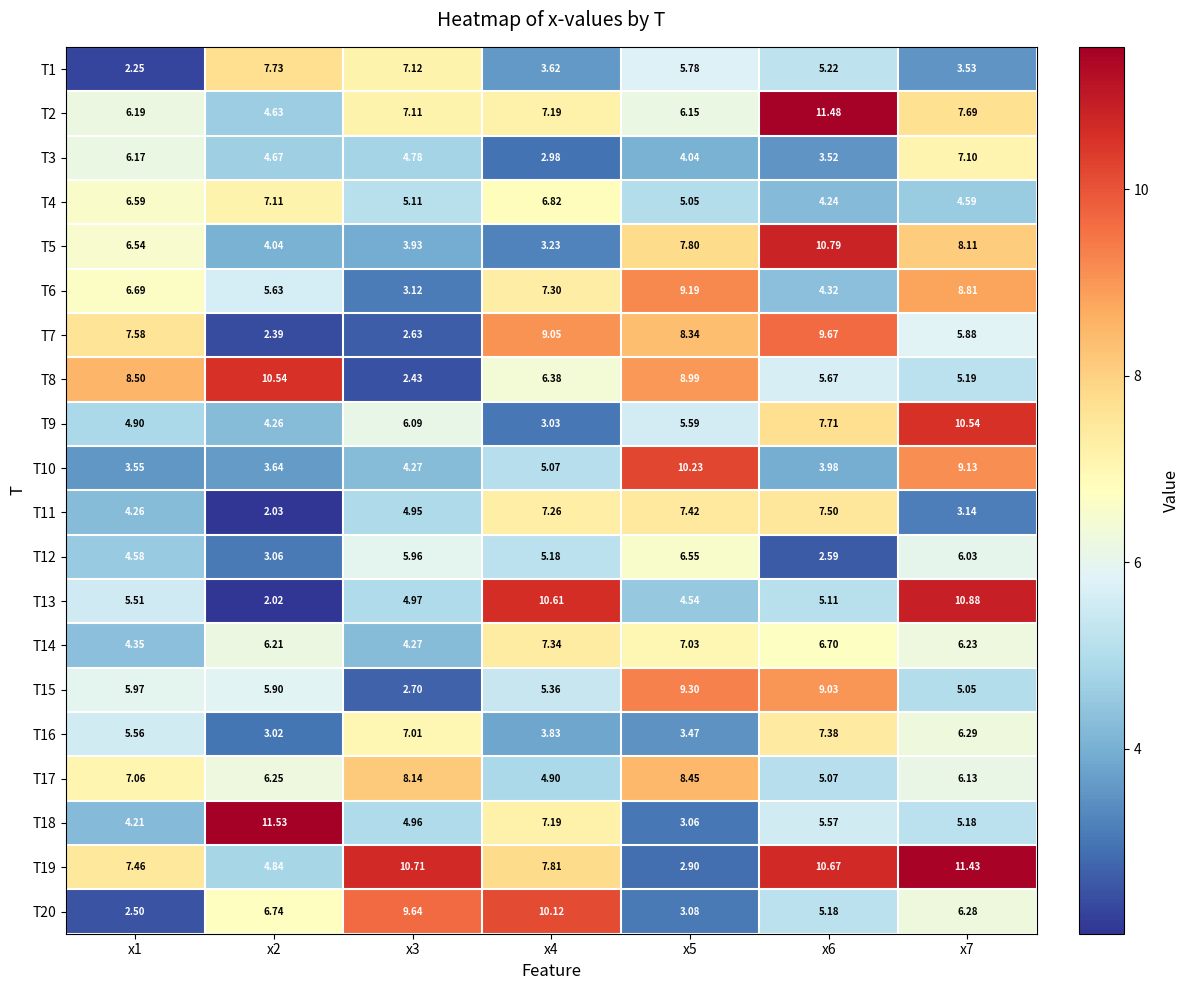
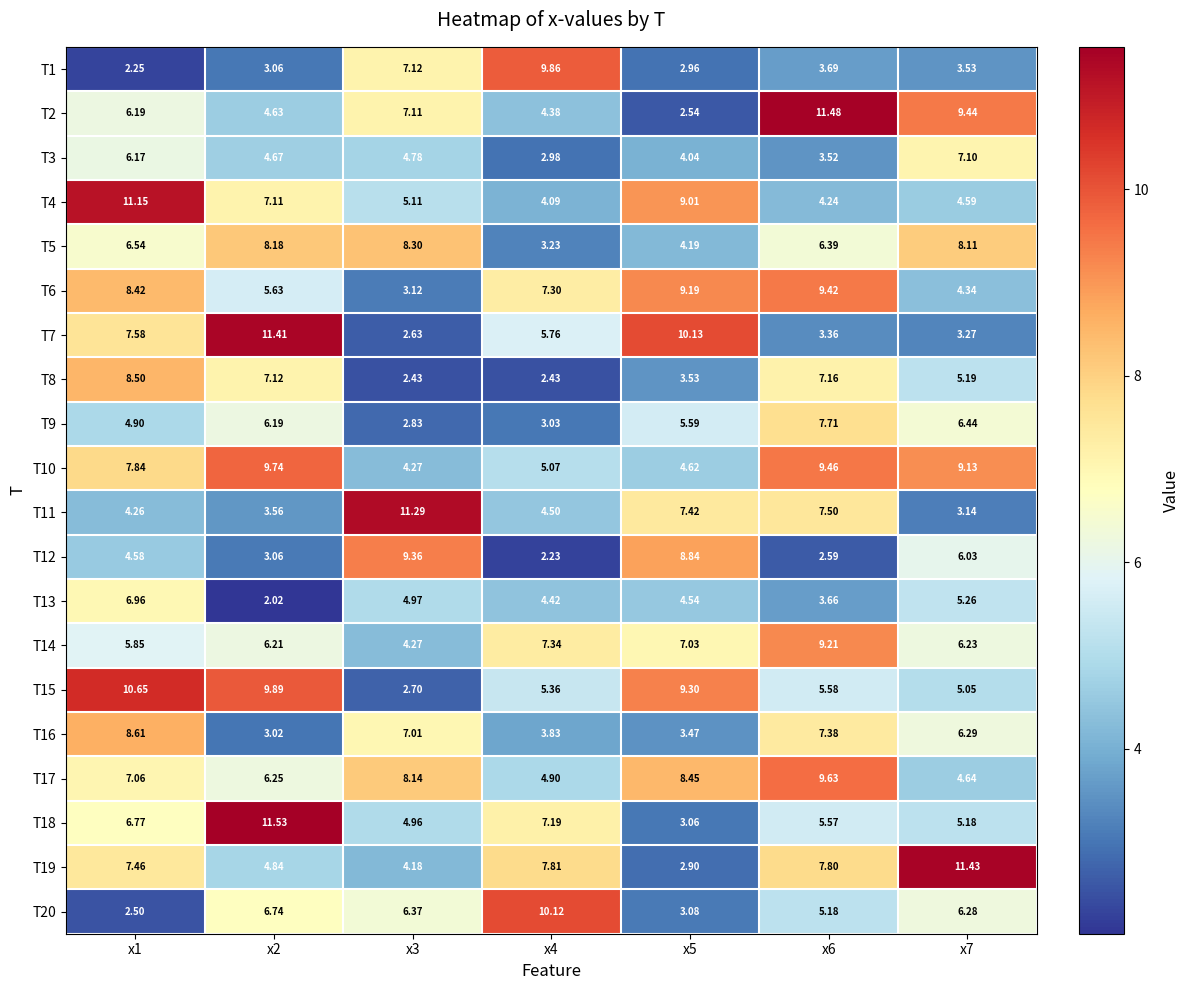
  {
    "T1": {
      "x1": 2.25,
-     "x2": 7.73,
+     "x2": 3.06,
      "x3": 7.12,
-     "x4": 3.62,
-     "x5": 5.78,
-     "x6": 5.22,
+     "x4": 9.86,
+     "x5": 2.96,
+     "x6": 3.69,
      "x7": 3.53
    },
    "T2": {
      "x1": 6.19,
      "x2": 4.63,
      "x3": 7.11,
-     "x4": 7.19,
-     "x5": 6.15,
+     "x4": 4.38,
+     "x5": 2.54,
      "x6": 11.48,
-     "x7": 7.69
+     "x7": 9.44
    },
    "T3": {
      "x1": 6.17,
      "x2": 4.67,
      "x3": 4.78,
      "x4": 2.98,
      "x5": 4.04,
      "x6": 3.52,
      "x7": 7.10
    },
    "T4": {
-     "x1": 6.59,
+     "x1": 11.15,
      "x2": 7.11,
      "x3": 5.11,
-     "x4": 6.82,
-     "x5": 5.05,
+     "x4": 4.09,
+     "x5": 9.01,
      "x6": 4.24,
      "x7": 4.59
    },
    "T5": {
      "x1": 6.54,
-     "x2": 4.04,
-     "x3": 3.93,
+     "x2": 8.18,
+     "x3": 8.30,
      "x4": 3.23,
-     "x5": 7.80,
-     "x6": 10.79,
+     "x5": 4.19,
+     "x6": 6.39,
      "x7": 8.11
    },
    "T6": {
-     "x1": 6.69,
+     "x1": 8.42,
      "x2": 5.63,
      "x3": 3.12,
      "x4": 7.30,
      "x5": 9.19,
-     "x6": 4.32,
-     "x7": 8.81
+     "x6": 9.42,
+     "x7": 4.34
    },
    "T7": {
      "x1": 7.58,
-     "x2": 2.39,
+     "x2": 11.41,
      "x3": 2.63,
-     "x4": 9.05,
-     "x5": 8.34,
-     "x6": 9.67,
-     "x7": 5.88
+     "x4": 5.76,
+     "x5": 10.13,
+     "x6": 3.36,
+     "x7": 3.27
    },
    "T8": {
      "x1": 8.50,
-     "x2": 10.54,
+     "x2": 7.12,
      "x3": 2.43,
-     "x4": 6.38,
-     "x5": 8.99,
-     "x6": 5.67,
+     "x4": 2.43,
+     "x5": 3.53,
+     "x6": 7.16,
      "x7": 5.19
    },
    "T9": {
      "x1": 4.90,
-     "x2": 4.26,
-     "x3": 6.09,
+     "x2": 6.19,
+     "x3": 2.83,
      "x4": 3.03,
      "x5": 5.59,
      "x6": 7.71,
-     "x7": 10.54
+     "x7": 6.44
    },
    "T10": {
-     "x1": 3.55,
-     "x2": 3.64,
+     "x1": 7.84,
+     "x2": 9.74,
      "x3": 4.27,
      "x4": 5.07,
-     "x5": 10.23,
-     "x6": 3.98,
+     "x5": 4.62,
+     "x6": 9.46,
      "x7": 9.13
    },
    "T11": {
      "x1": 4.26,
-     "x2": 2.03,
-     "x3": 4.95,
-     "x4": 7.26,
+     "x2": 3.56,
+     "x3": 11.29,
+     "x4": 4.50,
      "x5": 7.42,
      "x6": 7.50,
      "x7": 3.14
    },
    "T12": {
      "x1": 4.58,
      "x2": 3.06,
-     "x3": 5.96,
-     "x4": 5.18,
-     "x5": 6.55,
+     "x3": 9.36,
+     "x4": 2.23,
+     "x5": 8.84,
      "x6": 2.59,
      "x7": 6.03
    },
    "T13": {
-     "x1": 5.51,
+     "x1": 6.96,
      "x2": 2.02,
      "x3": 4.97,
-     "x4": 10.61,
+     "x4": 4.42,
      "x5": 4.54,
-     "x6": 5.11,
-     "x7": 10.88
+     "x6": 3.66,
+     "x7": 5.26
    },
    "T14": {
-     "x1": 4.35,
+     "x1": 5.85,
      "x2": 6.21,
      "x3": 4.27,
      "x4": 7.34,
      "x5": 7.03,
-     "x6": 6.70,
+     "x6": 9.21,
      "x7": 6.23
    },
    "T15": {
-     "x1": 5.97,
-     "x2": 5.90,
+     "x1": 10.65,
+     "x2": 9.89,
      "x3": 2.70,
      "x4": 5.36,
      "x5": 9.30,
-     "x6": 9.03,
+     "x6": 5.58,
      "x7": 5.05
    },
    "T16": {
-     "x1": 5.56,
+     "x1": 8.61,
      "x2": 3.02,
      "x3": 7.01,
      "x4": 3.83,
      "x5": 3.47,
      "x6": 7.38,
      "x7": 6.29
    },
    "T17": {
      "x1": 7.06,
      "x2": 6.25,
      "x3": 8.14,
      "x4": 4.90,
      "x5": 8.45,
-     "x6": 5.07,
-     "x7": 6.13
+     "x6": 9.63,
+     "x7": 4.64
    },
    "T18": {
-     "x1": 4.21,
+     "x1": 6.77,
      "x2": 11.53,
      "x3": 4.96,
      "x4": 7.19,
      "x5": 3.06,
      "x6": 5.57,
      "x7": 5.18
    },
    "T19": {
      "x1": 7.46,
      "x2": 4.84,
-     "x3": 10.71,
+     "x3": 4.18,
      "x4": 7.81,
      "x5": 2.90,
-     "x6": 10.67,
+     "x6": 7.80,
      "x7": 11.43
    },
    "T20": {
      "x1": 2.50,
      "x2": 6.74,
-     "x3": 9.64,
+     "x3": 6.37,
      "x4": 10.12,
      "x5": 3.08,
      "x6": 5.18,
      "x7": 6.28
    }
  }
